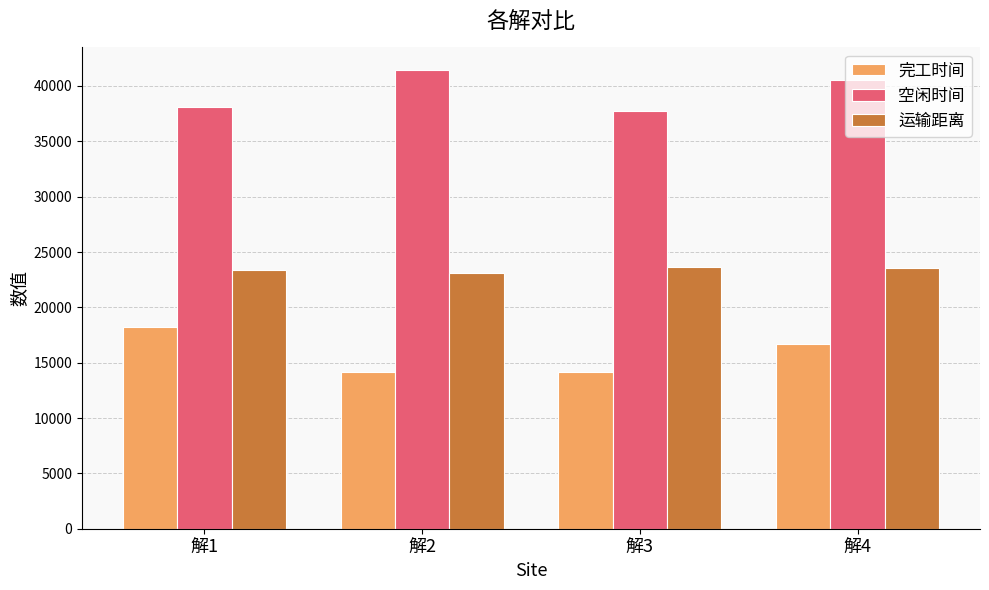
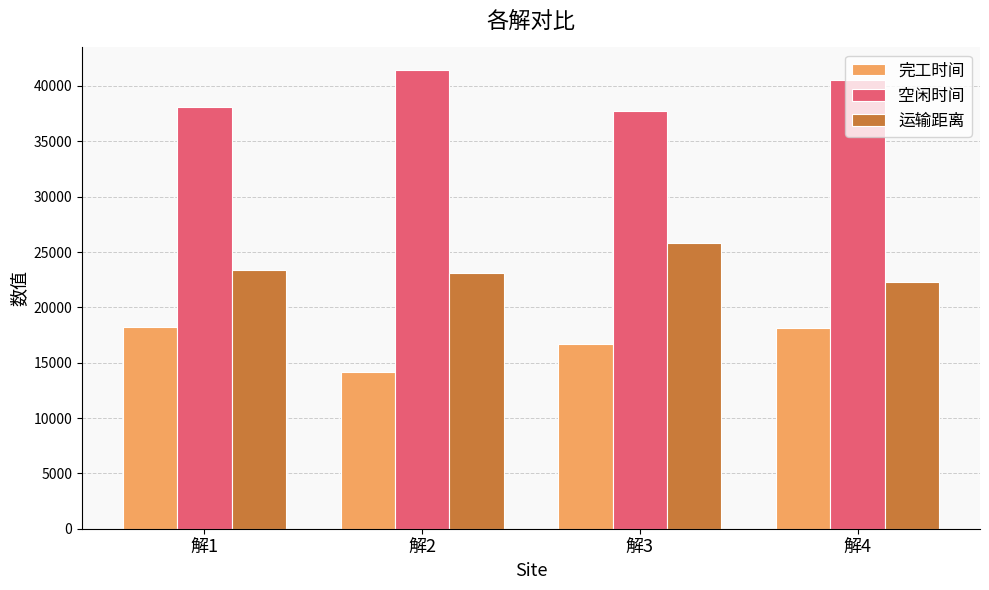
  {
    "完工时间": {
      "解1": 18300,
      "解2": 14200,
-     "解3": 14200,
-     "解4": 16700
+     "解3": 16700,
+     "解4": 18100
    },
    "空闲时间": {
      "解1": 38100,
      "解2": 41400,
      "解3": 37800
    },
    "运输距离": {
      "解1": 23400,
      "解2": 23100,
-     "解3": 23600,
-     "解4": 23500
+     "解3": 25900,
+     "解4": 22300
    }
  }
